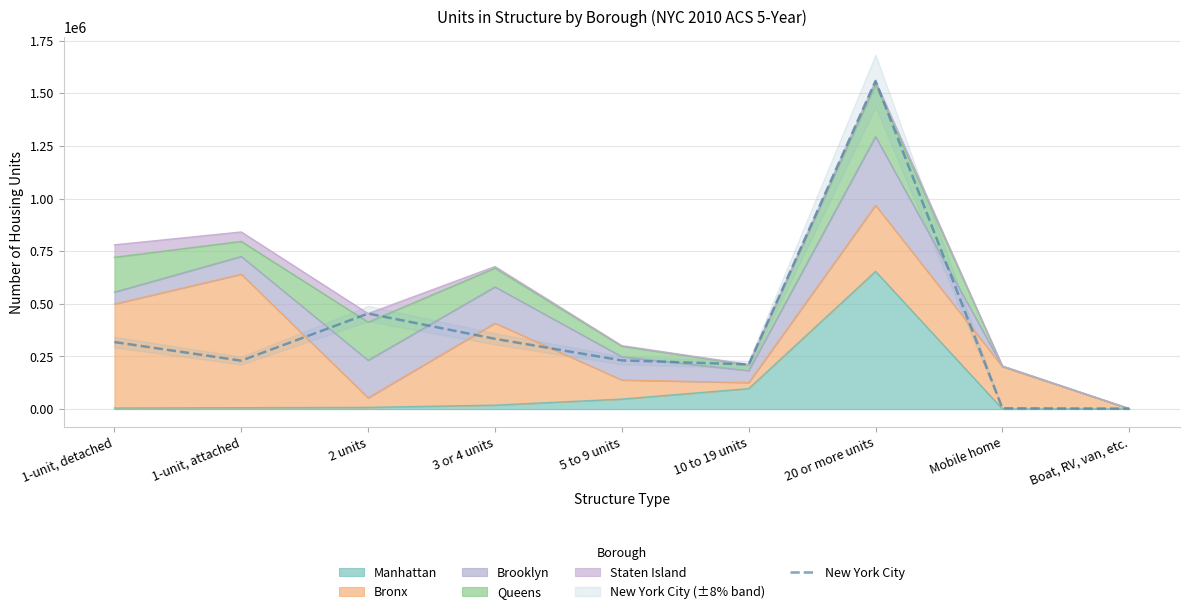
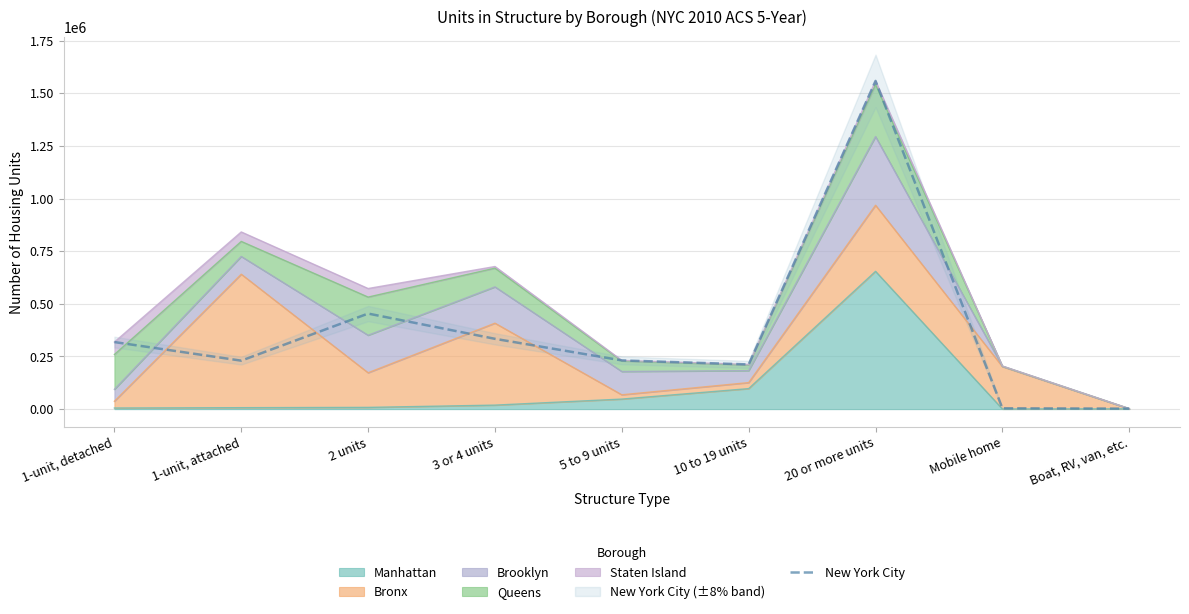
  {
    "Bronx": {
-     "1-unit, detached": 490000,
+     "1-unit, detached": 30000,
      "1-unit, attached": 630000,
-     "2 units": 50000,
+     "2 units": 160000,
      "3 or 4 units": 390000,
-     "5 to 9 units": 90000,
+     "5 to 9 units": 20000,
      "10 to 19 units": 30000,
      "20 or more units": 310000
    },
    "New York City": {
      "1-unit, attached": 230000,
      "3 or 4 units": 330000
    }
  }
